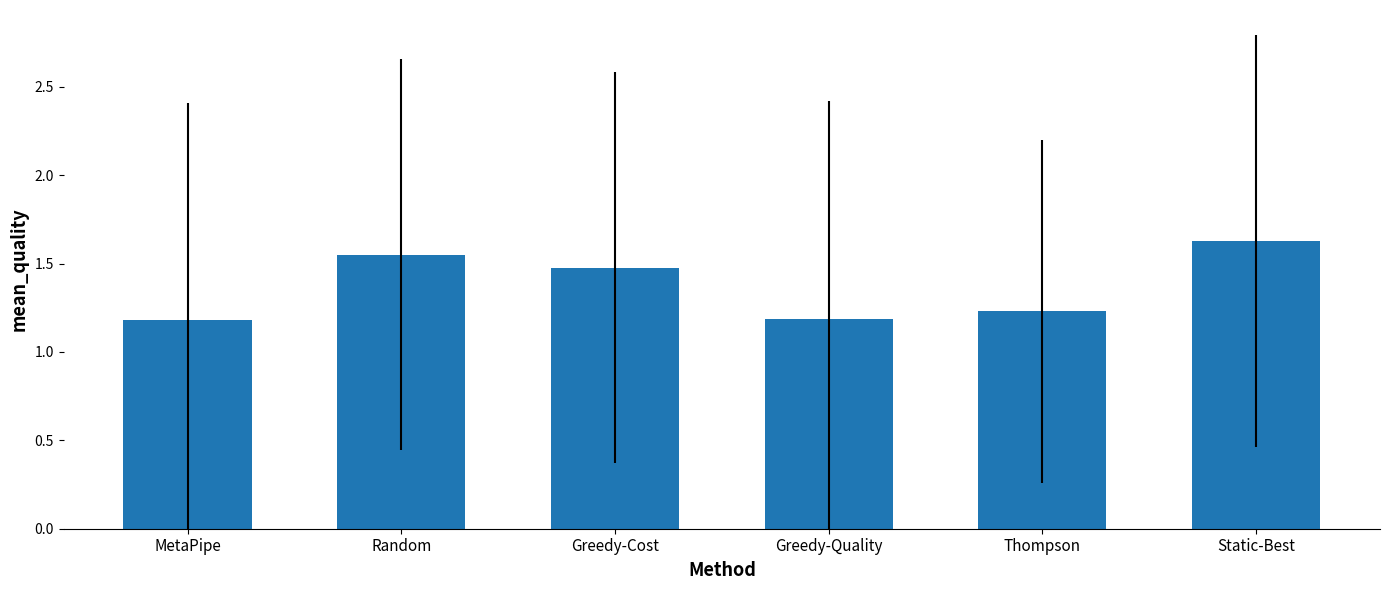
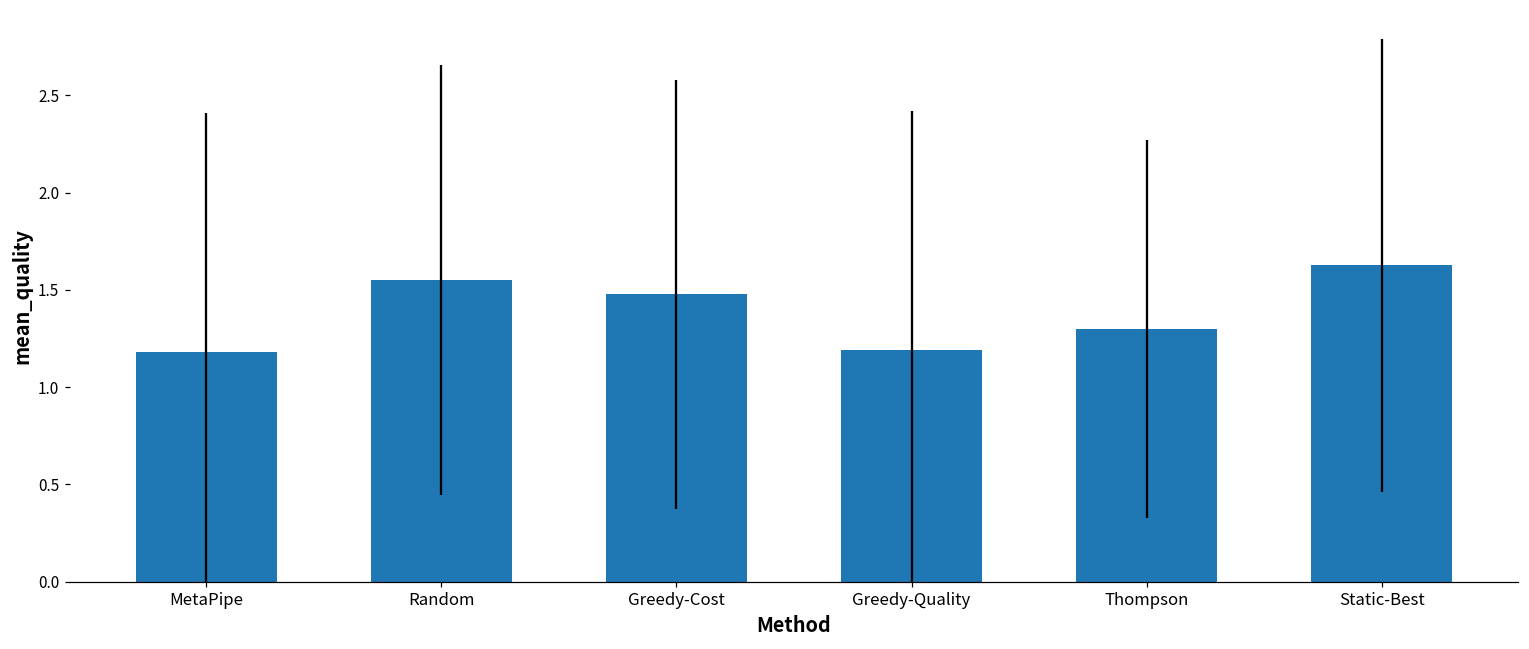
  {
    "MetaPipe": 1.18,
    "Random": 1.55,
    "Greedy-Cost": 1.48,
    "Greedy-Quality": 1.19,
-   "Thompson": 1.23,
+   "Thompson": 1.30,
    "Static-Best": 1.63
  }
